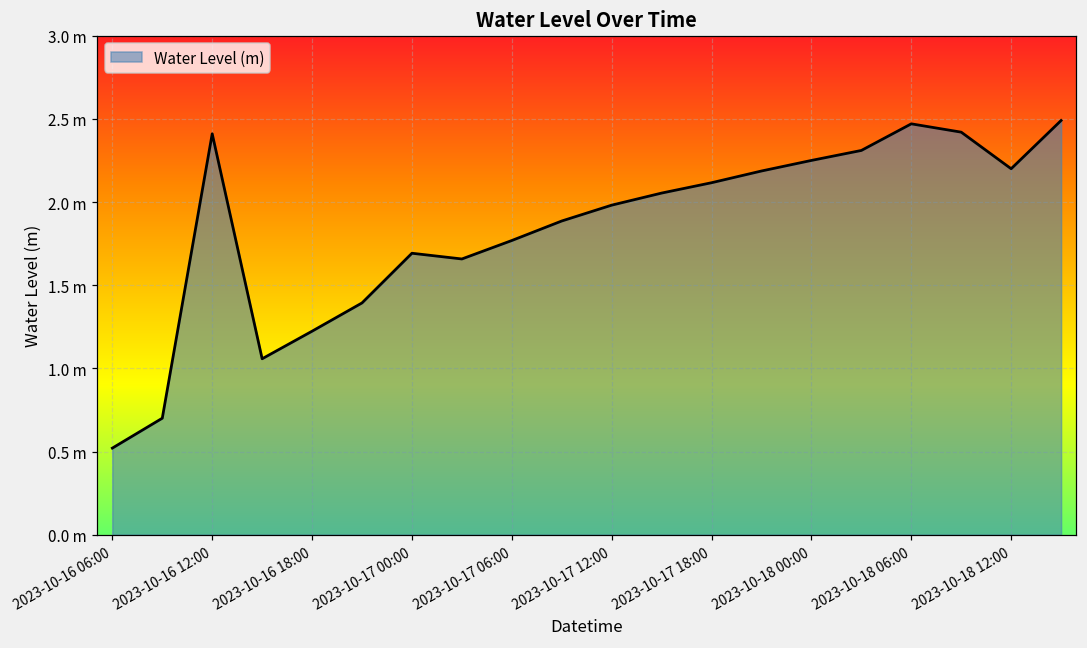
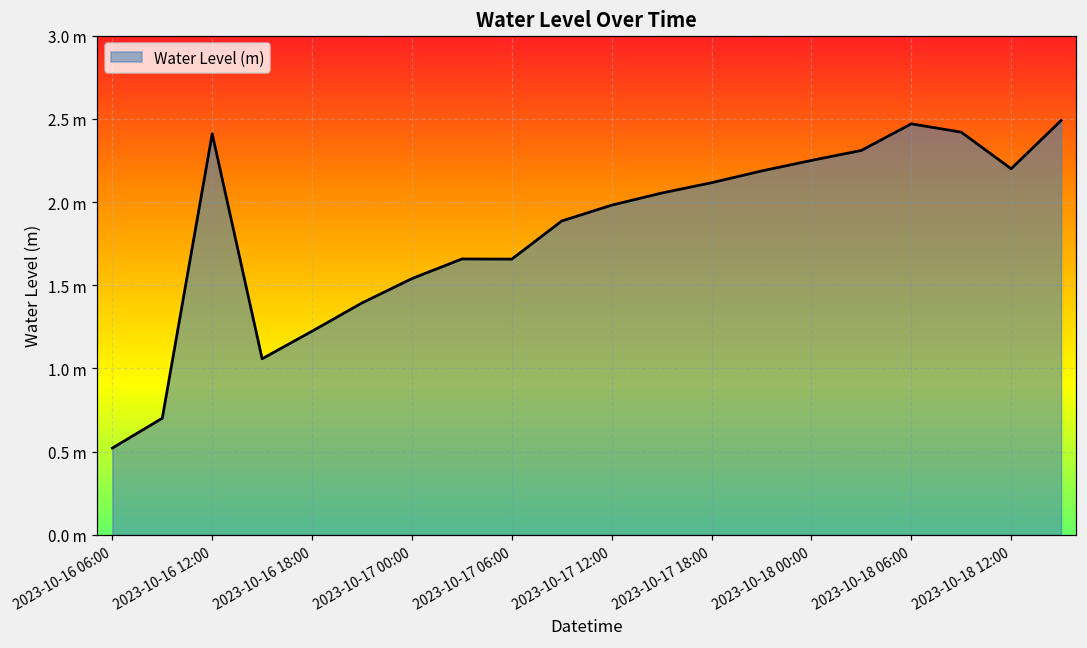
  {
    "2023-10-16 06:00": "0.52 m",
    "2023-10-16 12:00": "2.41 m",
    "2023-10-16 18:00": "1.22 m",
-   "2023-10-17 00:00": "1.69 m",
-   "2023-10-17 06:00": "1.77 m",
+   "2023-10-17 00:00": "1.54 m",
+   "2023-10-17 06:00": "1.66 m",
    "2023-10-17 12:00": "1.98 m",
    "2023-10-17 18:00": "2.12 m",
    "2023-10-18 00:00": "2.25 m",
    "2023-10-18 06:00": "2.47 m",
    "2023-10-18 12:00": "2.20 m"
  }
